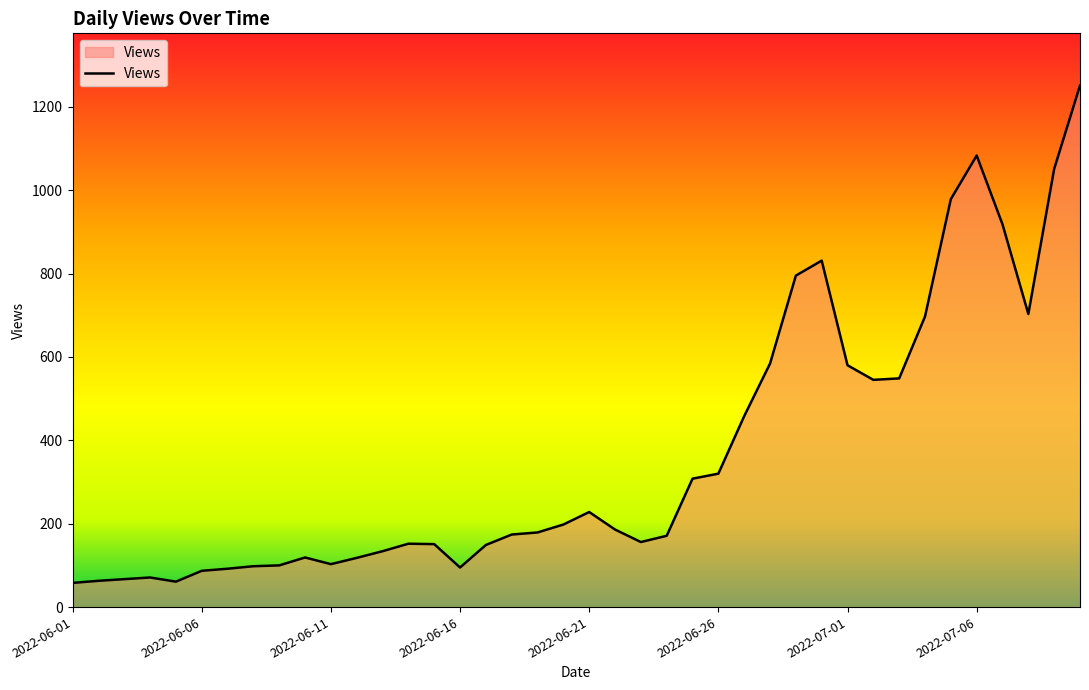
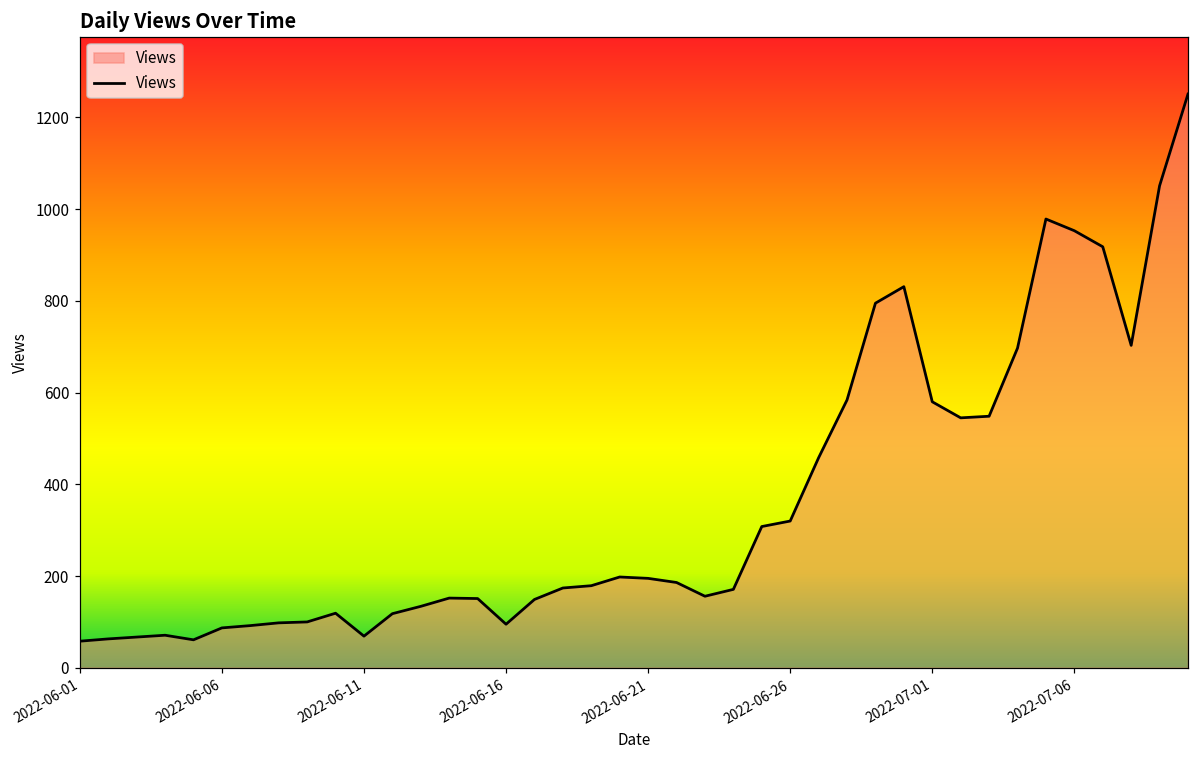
  {
    "2022-06-01": 60,
    "2022-06-06": 90,
-   "2022-06-11": 100,
+   "2022-06-11": 70,
    "2022-06-16": 100,
-   "2022-06-21": 230,
+   "2022-06-21": 200,
    "2022-06-26": 320,
    "2022-07-01": 580,
-   "2022-07-06": 1080
+   "2022-07-06": 950
  }
